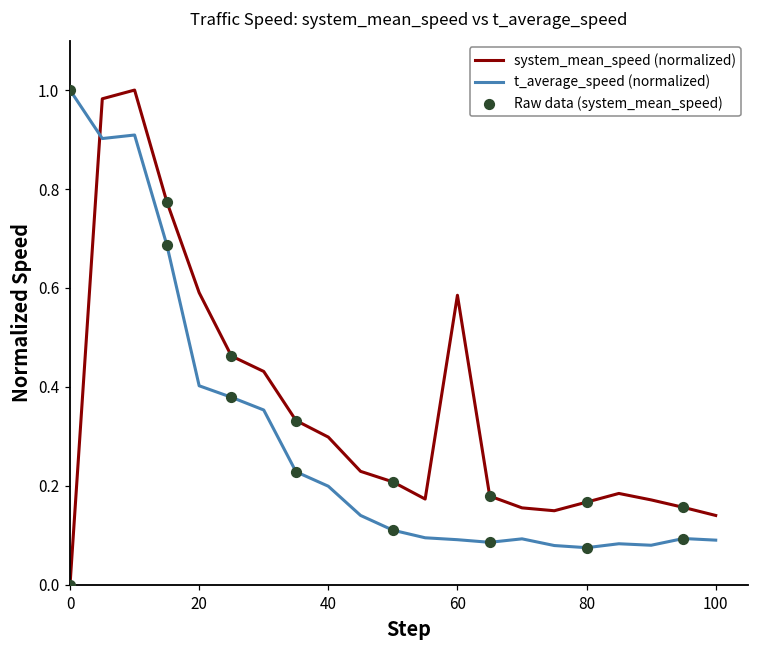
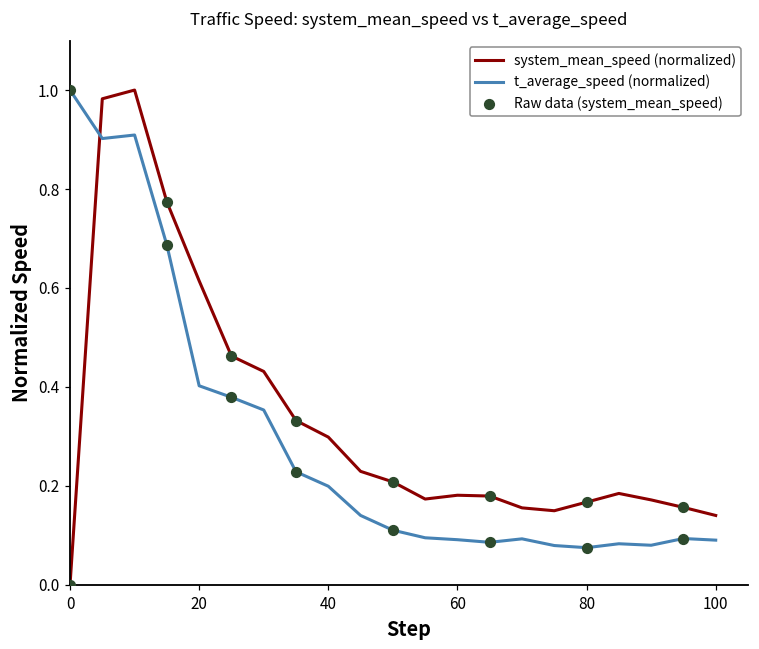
  {
    "system_mean_speed (normalized)": {
-     "20": 0.59,
+     "20": 0.61,
      "40": 0.30,
-     "60": 0.59,
+     "60": 0.18,
      "100": 0.14
    },
    "t_average_speed (normalized)": {
      "20": 0.40,
      "40": 0.20,
      "60": 0.09,
      "100": 0.09
    }
  }
